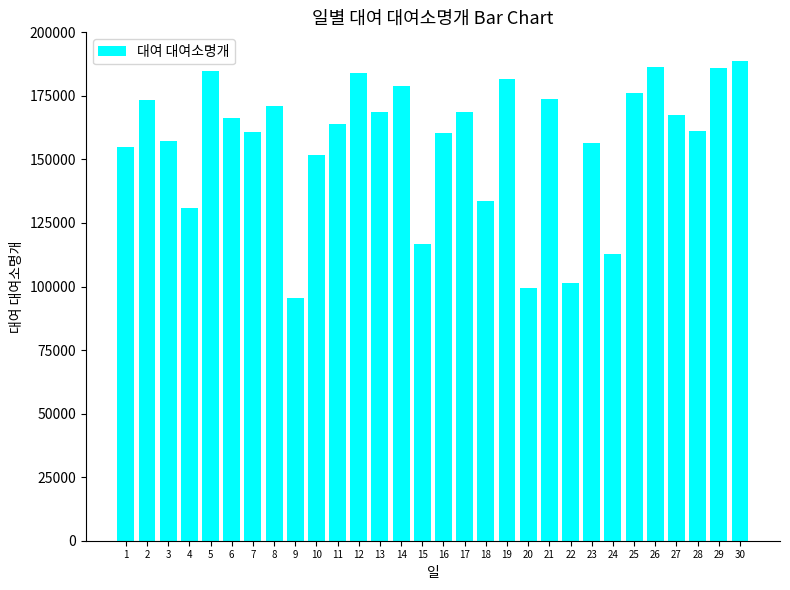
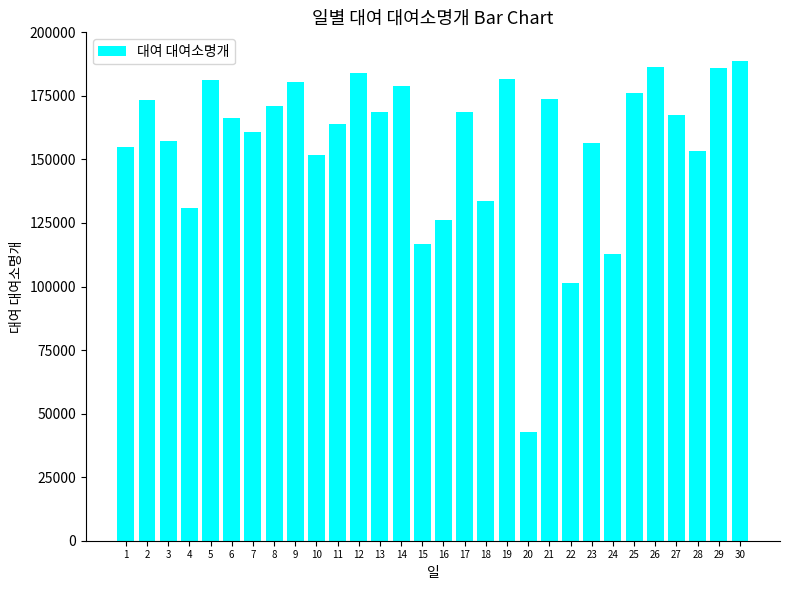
  {
    "1": 155000,
    "2": 173000,
    "3": 157000,
    "4": 131000,
-   "5": 185000,
+   "5": 181000,
    "6": 166000,
    "7": 161000,
    "8": 171000,
-   "9": 95000,
+   "9": 181000,
    "10": 152000,
    "11": 164000,
    "12": 184000,
    "13": 169000,
    "14": 179000,
    "15": 117000,
-   "16": 161000,
+   "16": 126000,
    "17": 169000,
    "18": 134000,
    "19": 182000,
-   "20": 99000,
+   "20": 43000,
    "21": 174000,
    "22": 101000,
    "23": 156000,
    "24": 113000,
    "25": 176000,
    "26": 186000,
    "27": 167000,
-   "28": 161000,
+   "28": 153000,
    "29": 186000,
    "30": 189000
  }
